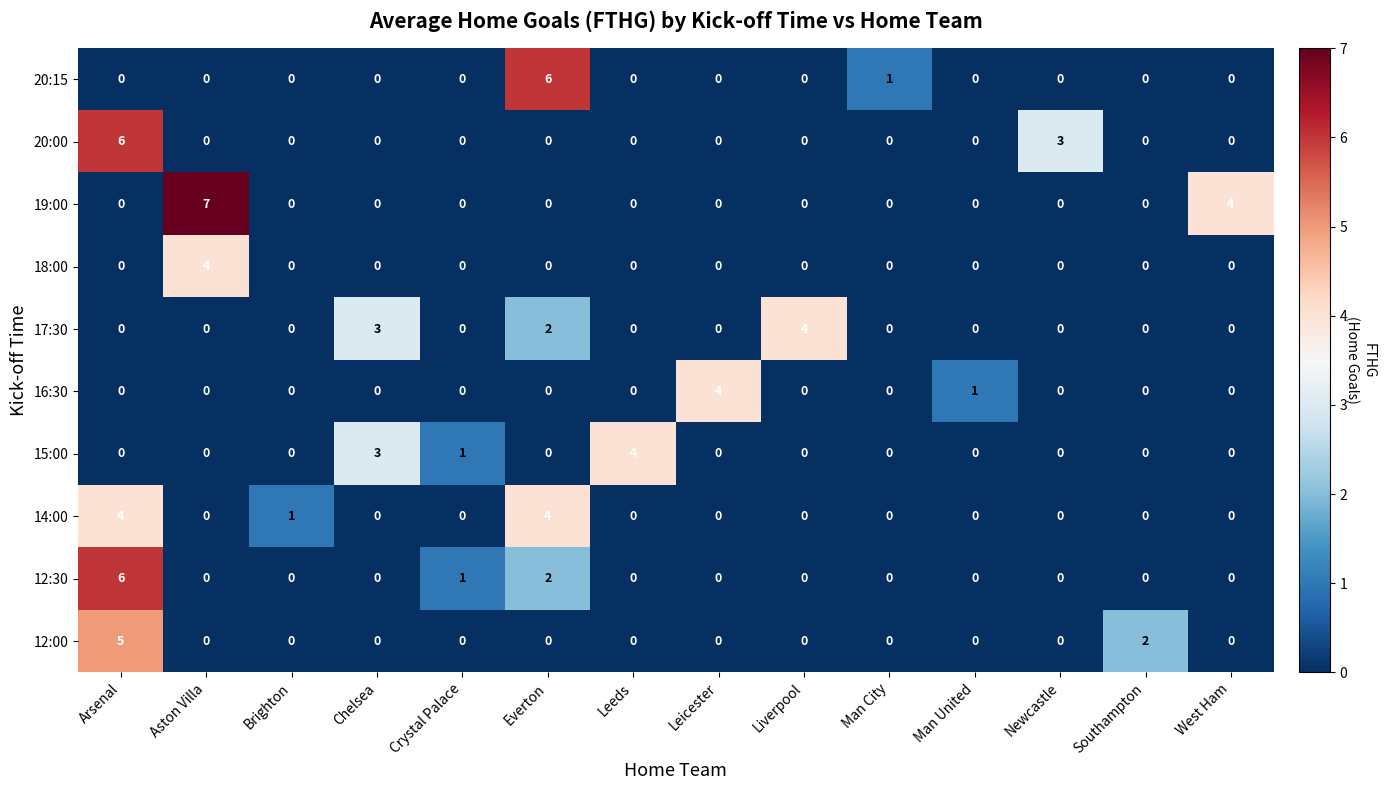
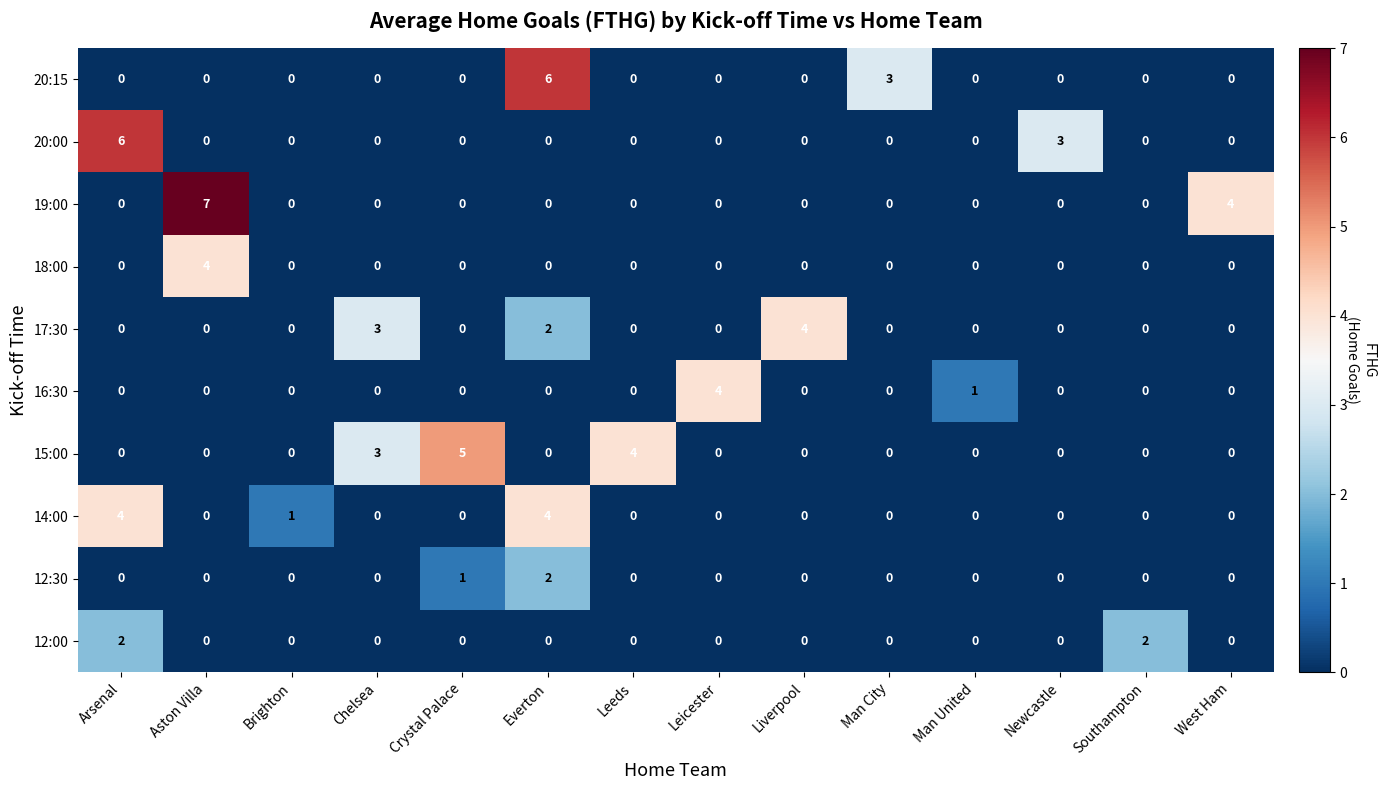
  {
    "20:15": {
      "Arsenal": 0,
      "Aston Villa": 0,
      "Brighton": 0,
      "Chelsea": 0,
      "Crystal Palace": 0,
      "Everton": 6,
      "Leeds": 0,
      "Leicester": 0,
      "Liverpool": 0,
-     "Man City": 1,
+     "Man City": 3,
      "Man United": 0,
      "Newcastle": 0,
      "Southampton": 0,
      "West Ham": 0
    },
    "20:00": {
      "Arsenal": 6,
      "Aston Villa": 0,
      "Brighton": 0,
      "Chelsea": 0,
      "Crystal Palace": 0,
      "Everton": 0,
      "Leeds": 0,
      "Leicester": 0,
      "Liverpool": 0,
      "Man City": 0,
      "Man United": 0,
      "Newcastle": 3,
      "Southampton": 0,
      "West Ham": 0
    },
    "19:00": {
      "Arsenal": 0,
      "Aston Villa": 7,
      "Brighton": 0,
      "Chelsea": 0,
      "Crystal Palace": 0,
      "Everton": 0,
      "Leeds": 0,
      "Leicester": 0,
      "Liverpool": 0,
      "Man City": 0,
      "Man United": 0,
      "Newcastle": 0,
      "Southampton": 0
    },
    "18:00": {
      "Arsenal": 0,
      "Brighton": 0,
      "Chelsea": 0,
      "Crystal Palace": 0,
      "Everton": 0,
      "Leeds": 0,
      "Leicester": 0,
      "Liverpool": 0,
      "Man City": 0,
      "Man United": 0,
      "Newcastle": 0,
      "Southampton": 0,
      "West Ham": 0
    },
    "17:30": {
      "Arsenal": 0,
      "Aston Villa": 0,
      "Brighton": 0,
      "Chelsea": 3,
      "Crystal Palace": 0,
      "Everton": 2,
      "Leeds": 0,
      "Leicester": 0,
      "Man City": 0,
      "Man United": 0,
      "Newcastle": 0,
      "Southampton": 0,
      "West Ham": 0
    },
    "16:30": {
      "Arsenal": 0,
      "Aston Villa": 0,
      "Brighton": 0,
      "Chelsea": 0,
      "Crystal Palace": 0,
      "Everton": 0,
      "Leeds": 0,
      "Liverpool": 0,
      "Man City": 0,
      "Man United": 1,
      "Newcastle": 0,
      "Southampton": 0,
      "West Ham": 0
    },
    "15:00": {
      "Arsenal": 0,
      "Aston Villa": 0,
      "Brighton": 0,
      "Chelsea": 3,
-     "Crystal Palace": 1,
+     "Crystal Palace": 5,
      "Everton": 0,
      "Leicester": 0,
      "Liverpool": 0,
      "Man City": 0,
      "Man United": 0,
      "Newcastle": 0,
      "Southampton": 0,
      "West Ham": 0
    },
    "14:00": {
      "Aston Villa": 0,
      "Brighton": 1,
      "Chelsea": 0,
      "Crystal Palace": 0,
      "Leeds": 0,
      "Leicester": 0,
      "Liverpool": 0,
      "Man City": 0,
      "Man United": 0,
      "Newcastle": 0,
      "Southampton": 0,
      "West Ham": 0
    },
    "12:30": {
-     "Arsenal": 6,
+     "Arsenal": 0,
      "Aston Villa": 0,
      "Brighton": 0,
      "Chelsea": 0,
      "Crystal Palace": 1,
      "Everton": 2,
      "Leeds": 0,
      "Leicester": 0,
      "Liverpool": 0,
      "Man City": 0,
      "Man United": 0,
      "Newcastle": 0,
      "Southampton": 0,
      "West Ham": 0
    },
    "12:00": {
-     "Arsenal": 5,
+     "Arsenal": 2,
      "Aston Villa": 0,
      "Brighton": 0,
      "Chelsea": 0,
      "Crystal Palace": 0,
      "Everton": 0,
      "Leeds": 0,
      "Leicester": 0,
      "Liverpool": 0,
      "Man City": 0,
      "Man United": 0,
      "Newcastle": 0,
      "Southampton": 2,
      "West Ham": 0
    }
  }
